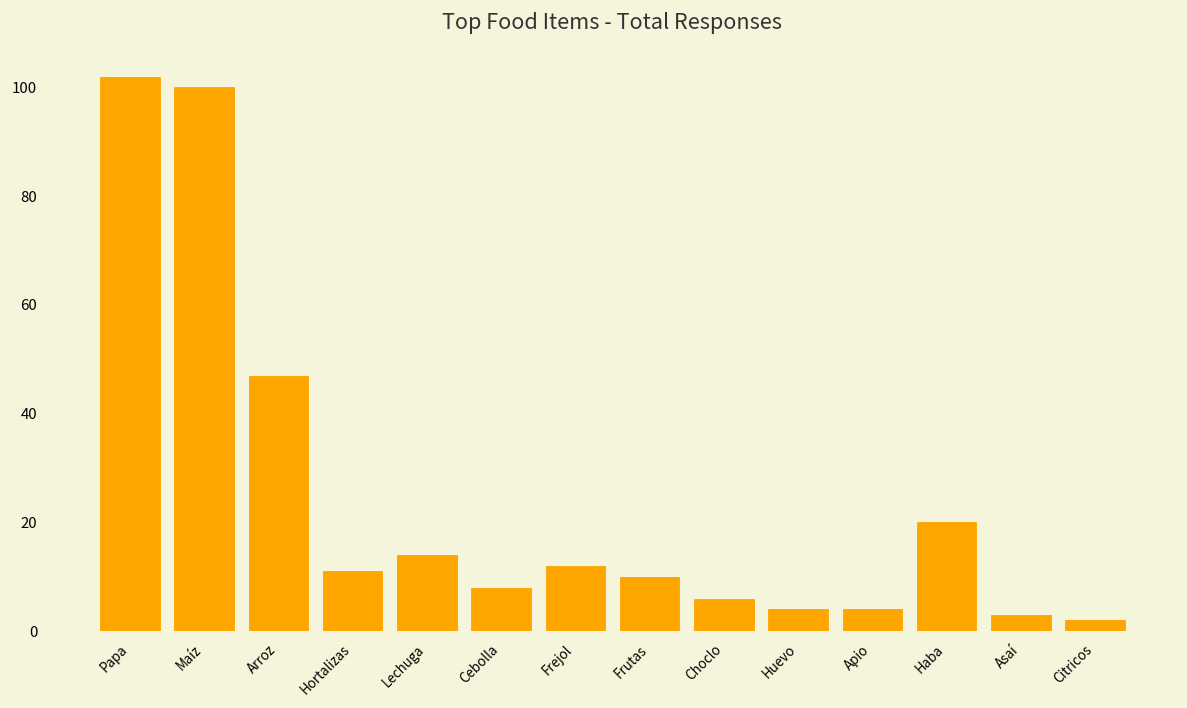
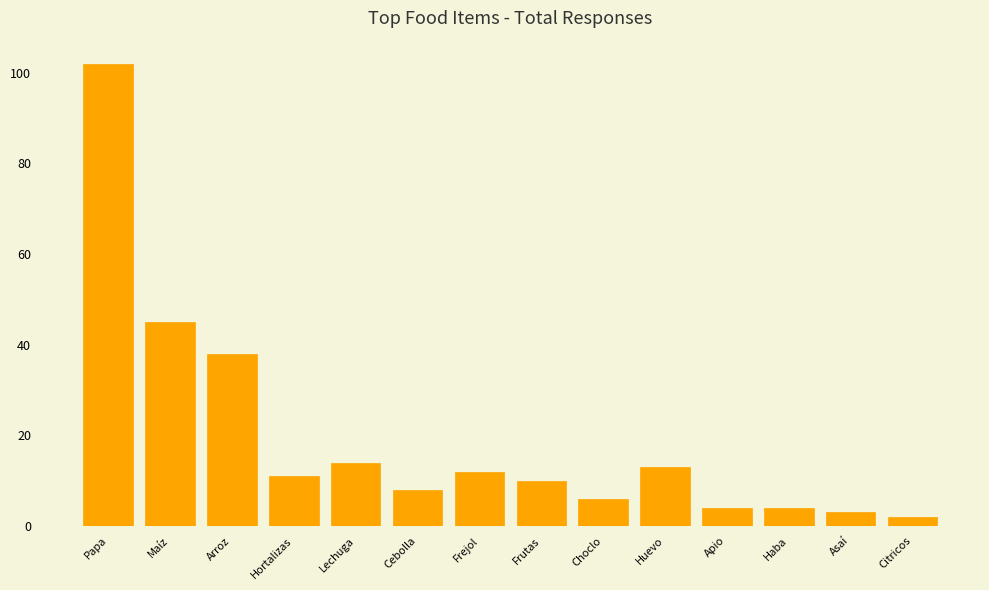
  {
    "Papa": 102,
-   "Maíz": 100,
-   "Arroz": 47,
+   "Maíz": 45,
+   "Arroz": 38,
    "Hortalizas": 11,
    "Lechuga": 14,
    "Cebolla": 8,
    "Frejol": 12,
    "Frutas": 10,
    "Choclo": 6,
-   "Huevo": 4,
+   "Huevo": 13,
    "Apio": 4,
-   "Haba": 20,
+   "Haba": 4,
    "Asaí": 3,
    "Citricos": 2
  }
